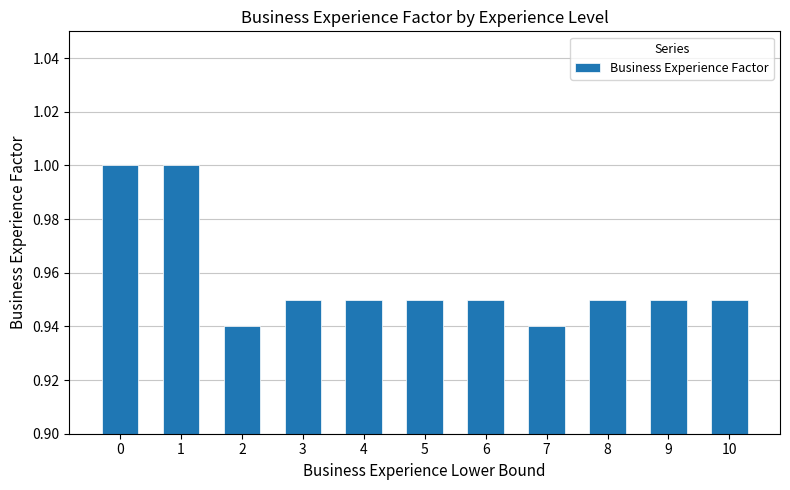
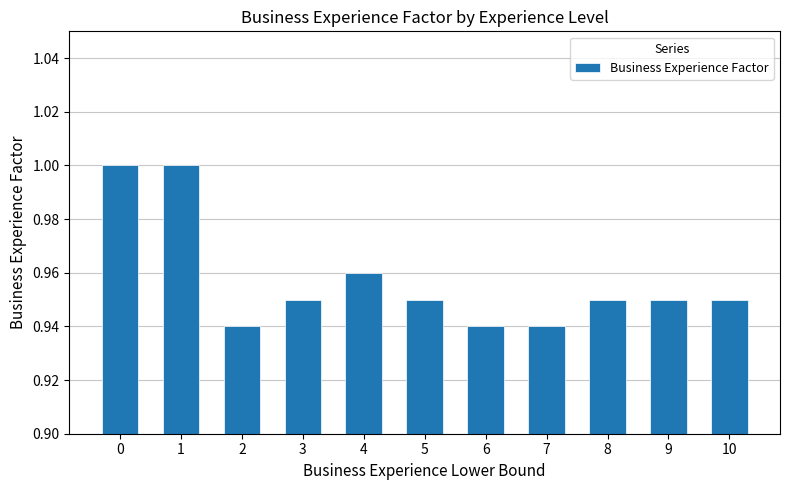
  {
    "0": 1.00,
    "1": 1.00,
    "2": 0.94,
    "3": 0.95,
-   "4": 0.95,
+   "4": 0.96,
    "5": 0.95,
-   "6": 0.95,
+   "6": 0.94,
    "7": 0.94,
    "8": 0.95,
    "9": 0.95,
    "10": 0.95
  }
